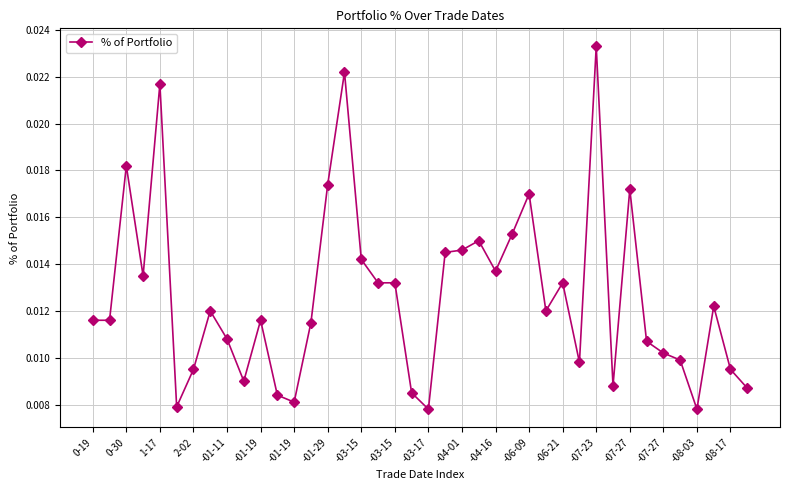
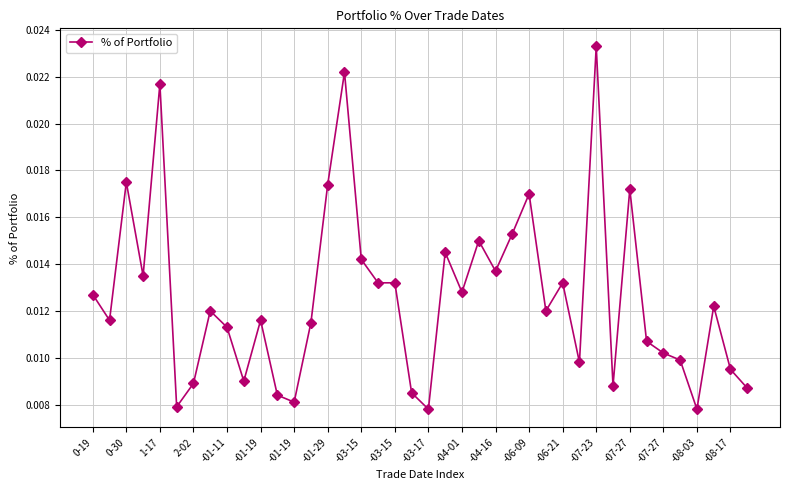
  {
-   "0-19": 0.0116,
-   "0-30": 0.0182,
+   "0-19": 0.0127,
+   "0-30": 0.0175,
    "1-17": 0.0217,
-   "2-02": 0.0095,
-   "-01-11": 0.0108,
+   "2-02": 0.0089,
+   "-01-11": 0.0113,
    "-01-29": 0.0174,
    "-03-17": 0.0078,
-   "-04-01": 0.0146,
+   "-04-01": 0.0128,
    "-04-16": 0.0137,
    "-06-09": 0.0170,
    "-06-21": 0.0132,
    "-07-23": 0.0233,
    "-08-03": 0.0078,
    "-08-17": 0.0095
  }
